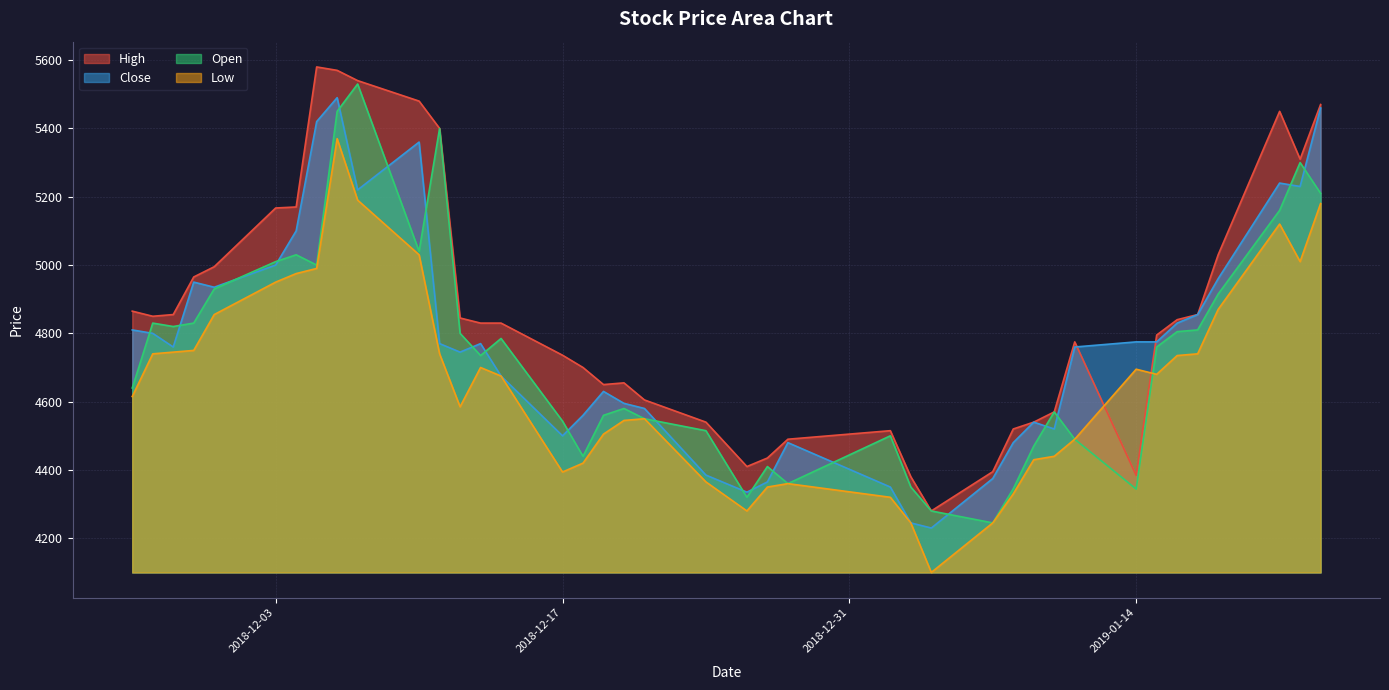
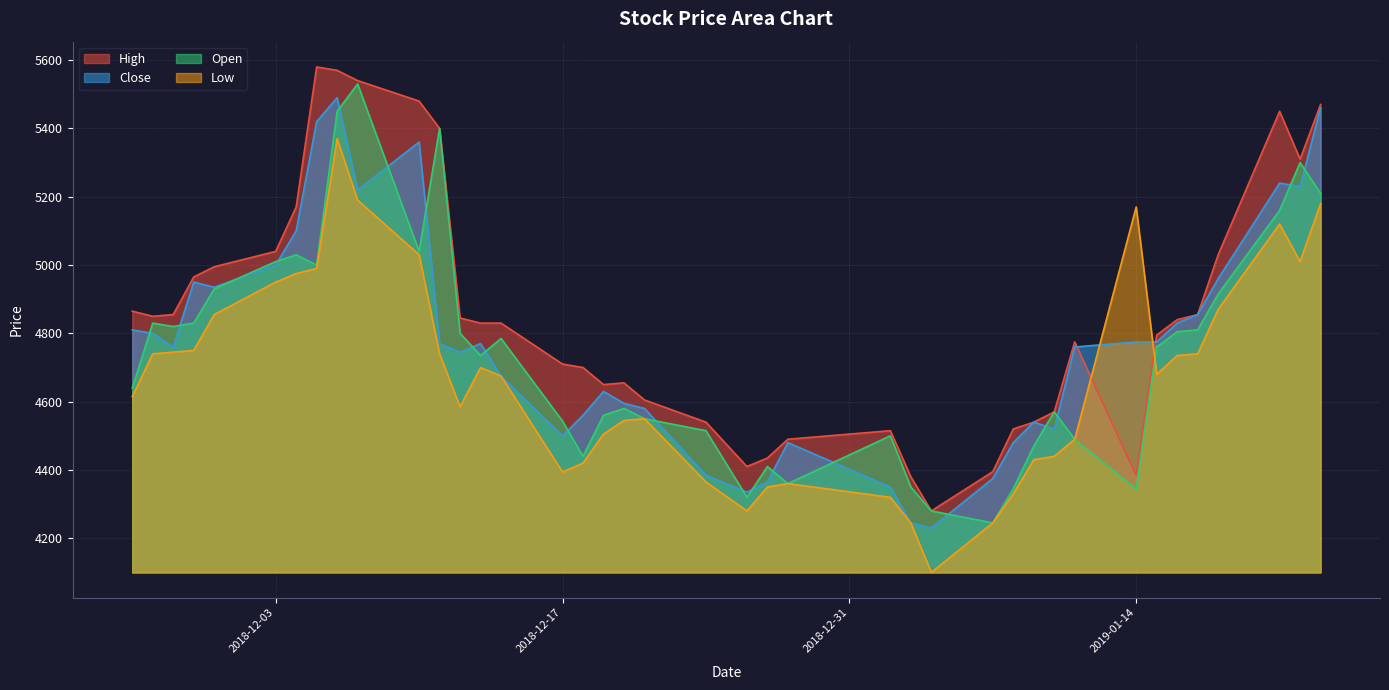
  {
    "High": {
-     "2018-12-03": 5170,
-     "2018-12-17": 4740,
+     "2018-12-03": 5040,
+     "2018-12-17": 4710,
      "2019-01-14": 4380
    },
    "Close": {
      "2018-12-03": 5000,
      "2018-12-17": 4500,
      "2019-01-14": 4780
    },
    "Open": {
      "2018-12-03": 5010,
      "2018-12-17": 4540,
      "2019-01-14": 4340
    },
    "Low": {
      "2018-12-03": 4950,
      "2018-12-17": 4390,
-     "2019-01-14": 4700
+     "2019-01-14": 5170
    }
  }
